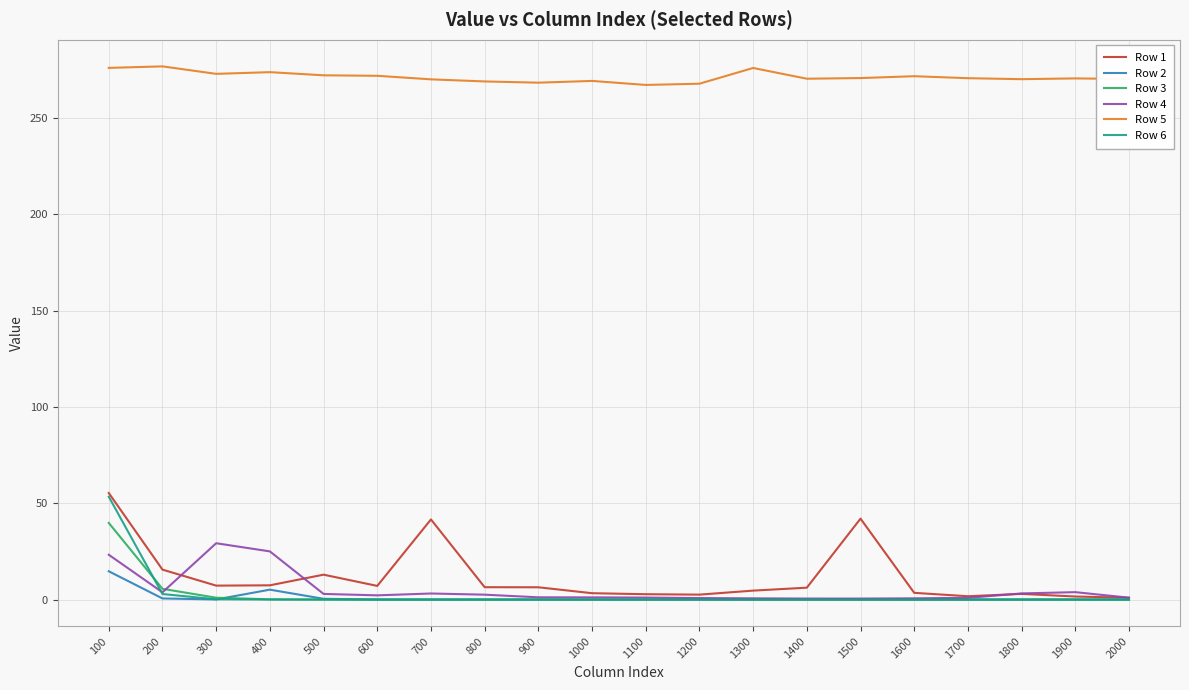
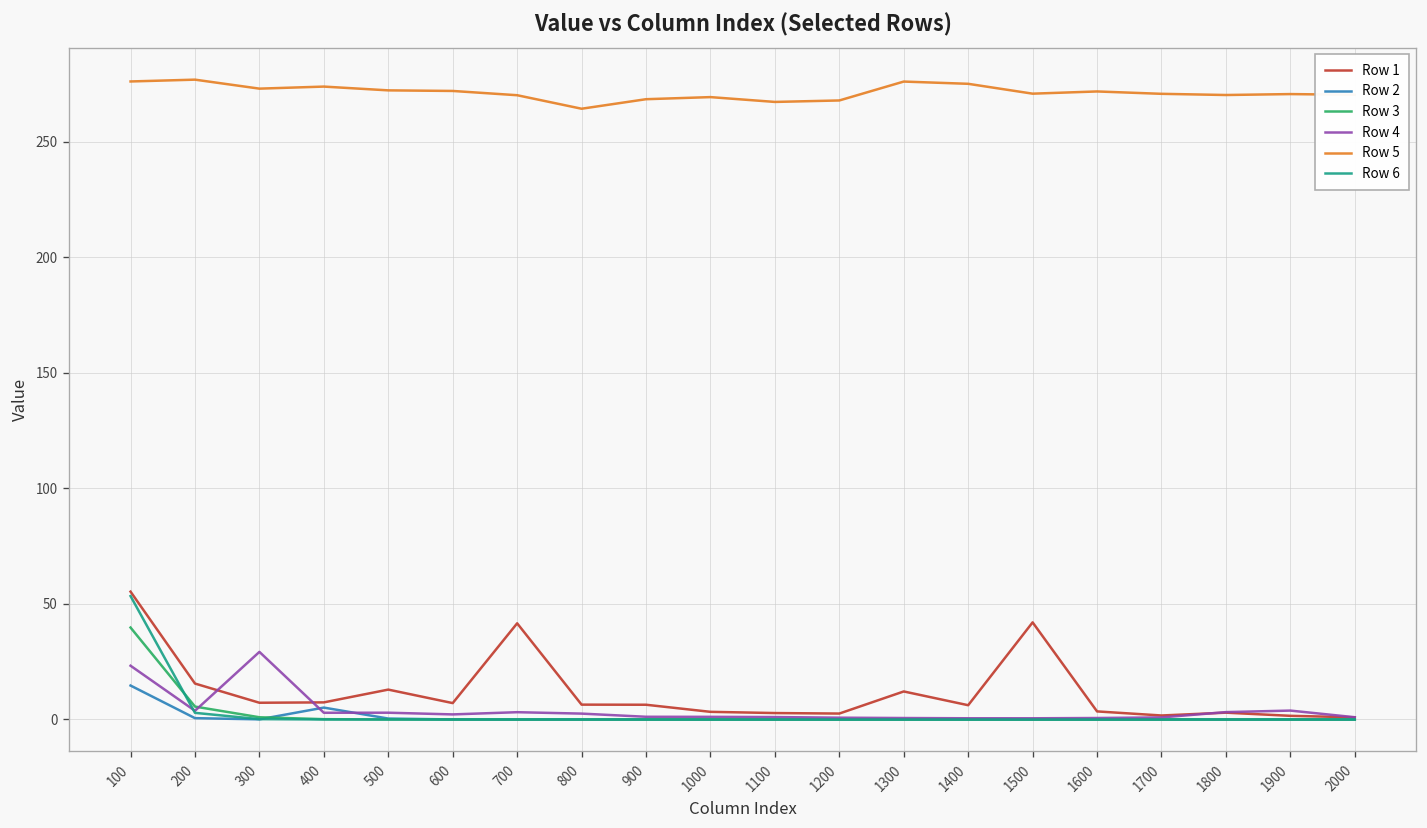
  {
    "Row 1": {
      "100": 55,
      "200": 16,
      "300": 7,
      "400": 7,
      "500": 13,
      "600": 7,
      "700": 42,
      "800": 6,
      "900": 6,
      "1000": 3,
      "1100": 3,
      "1200": 3,
-     "1300": 5,
+     "1300": 12,
      "1400": 6,
      "1500": 42,
      "1600": 3,
      "1900": 2
    },
    "Row 2": {
      "100": 15,
      "200": 1,
      "400": 5
    },
    "Row 4": {
      "100": 23,
      "300": 29,
-     "400": 25,
+     "400": 3,
      "500": 3,
      "600": 2,
      "700": 3,
      "800": 3,
      "1900": 4
    },
    "Row 5": {
      "100": 276,
      "200": 277,
      "300": 273,
      "400": 274,
      "500": 272,
      "600": 272,
      "700": 270,
-     "800": 269,
+     "800": 264,
      "900": 268,
      "1000": 269,
      "1100": 267,
      "1200": 268,
      "1300": 276,
-     "1400": 270,
+     "1400": 275,
      "1500": 271,
      "1600": 272,
      "1700": 271,
      "1800": 270,
      "1900": 271
    }
  }
